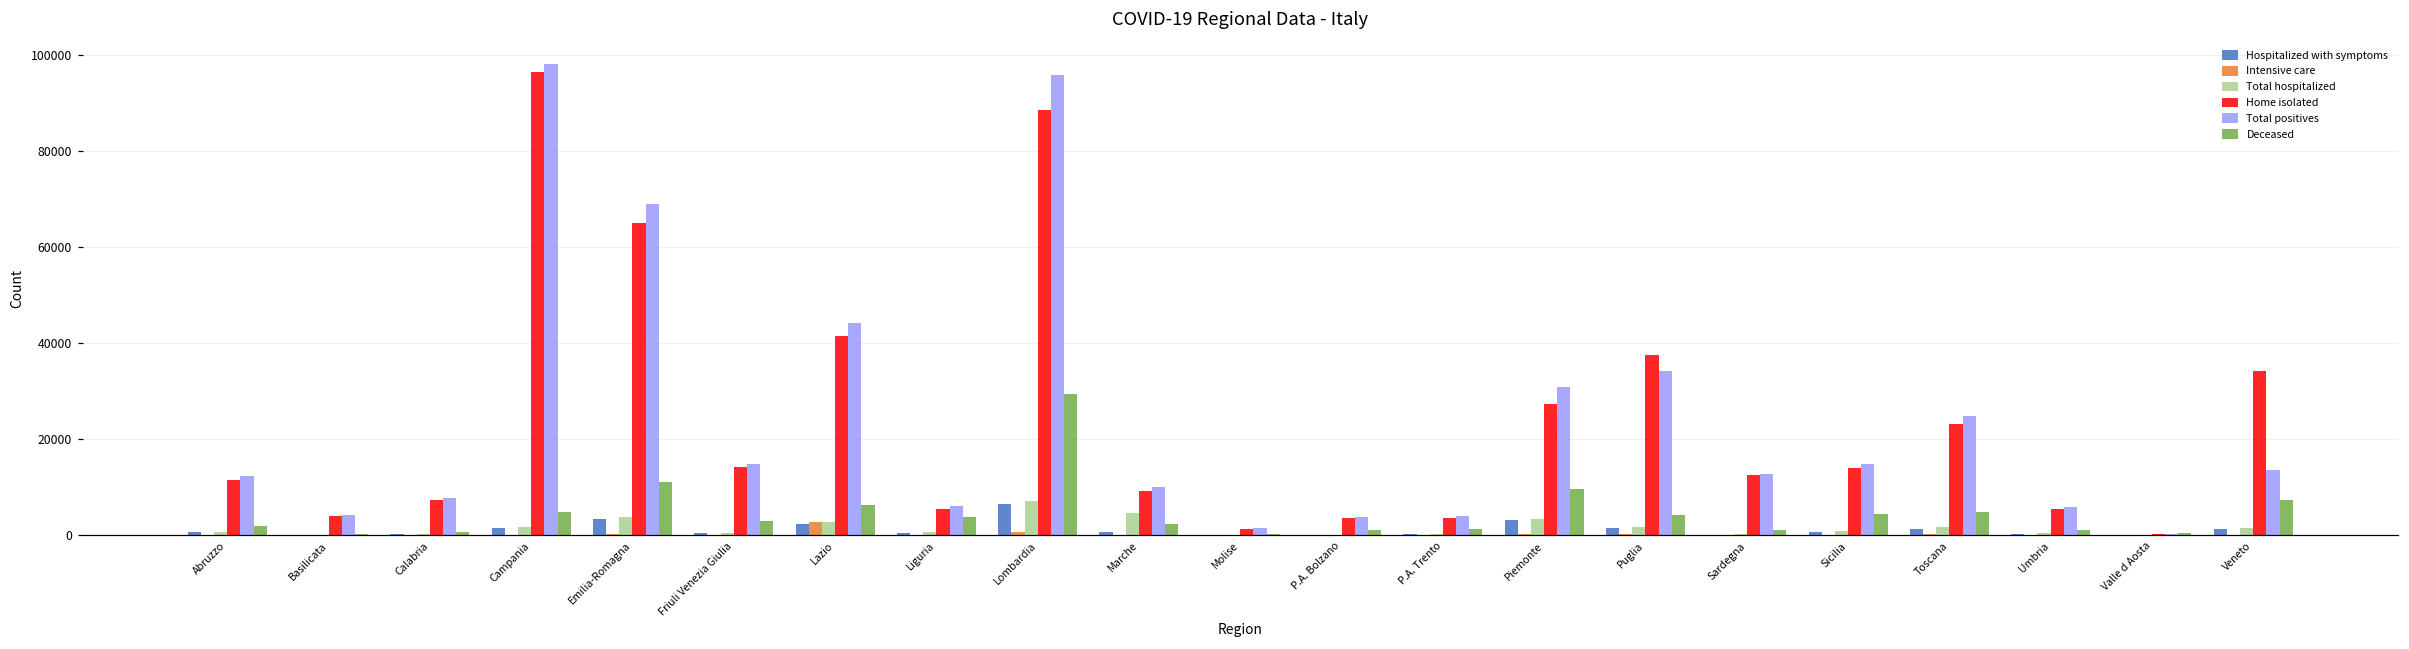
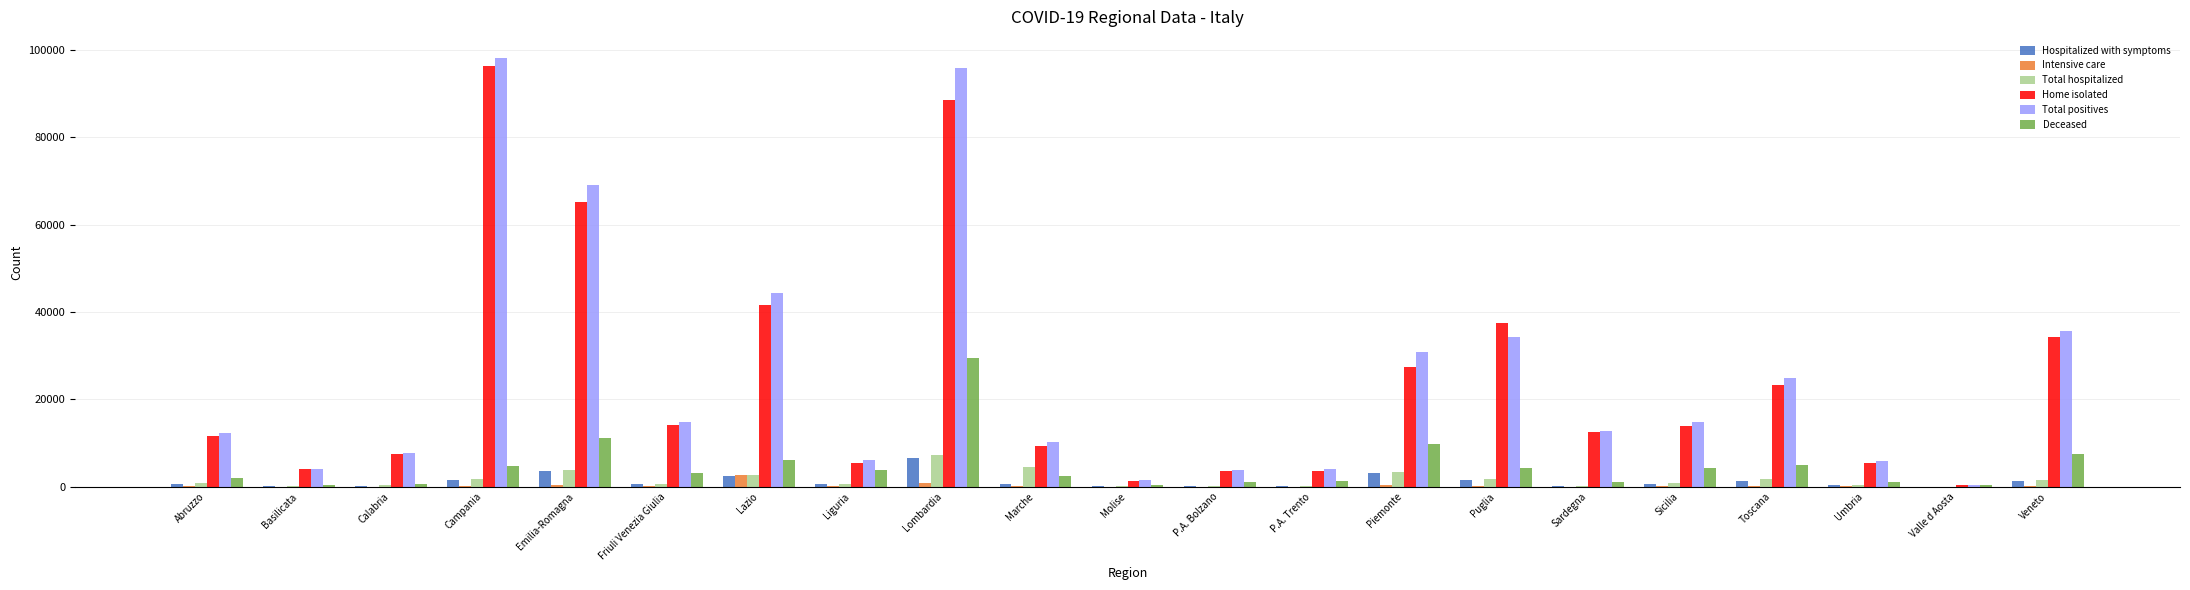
  {
    "Hospitalized with symptoms": {
      "Abruzzo": 1000,
      "Campania": 2000,
      "Emilia-Romagna": 4000,
      "Lazio": 2000,
      "Lombardia": 6000,
      "Marche": 1000,
      "Piemonte": 3000,
      "Puglia": 2000,
      "Sicilia": 1000,
      "Toscana": 1000,
      "Veneto": 1000
    },
    "Intensive care": {
      "Lazio": 3000,
      "Lombardia": 1000
    },
    "Total hospitalized": {
      "Abruzzo": 1000,
      "Campania": 2000,
      "Emilia-Romagna": 4000,
      "Friuli Venezia Giulia": 1000,
      "Lazio": 3000,
      "Liguria": 1000,
      "Lombardia": 7000,
      "Marche": 5000,
      "Piemonte": 3000,
      "Puglia": 2000,
      "Sicilia": 1000,
      "Toscana": 2000,
      "Veneto": 1000
    },
    "Home isolated": {
      "Abruzzo": 12000,
      "Basilicata": 4000,
      "Calabria": 7000,
      "Campania": 96000,
      "Emilia-Romagna": 65000,
      "Friuli Venezia Giulia": 14000,
      "Lazio": 42000,
      "Liguria": 5000,
      "Lombardia": 89000,
      "Marche": 9000,
      "Molise": 1000,
      "P.A. Bolzano": 4000,
      "P.A. Trento": 4000,
      "Piemonte": 27000,
      "Puglia": 37000,
      "Sardegna": 13000,
      "Sicilia": 14000,
      "Toscana": 23000,
      "Umbria": 5000,
      "Veneto": 34000
    },
    "Total positives": {
      "Abruzzo": 12000,
      "Basilicata": 4000,
      "Calabria": 8000,
      "Campania": 98000,
      "Emilia-Romagna": 69000,
      "Friuli Venezia Giulia": 15000,
      "Lazio": 44000,
      "Liguria": 6000,
      "Lombardia": 96000,
      "Marche": 10000,
      "Molise": 1000,
      "P.A. Bolzano": 4000,
      "P.A. Trento": 4000,
      "Piemonte": 31000,
      "Puglia": 34000,
      "Sardegna": 13000,
      "Sicilia": 15000,
      "Toscana": 25000,
      "Umbria": 6000,
-     "Veneto": 14000
+     "Veneto": 36000
    },
    "Deceased": {
      "Abruzzo": 2000,
      "Calabria": 1000,
      "Campania": 5000,
      "Emilia-Romagna": 11000,
      "Friuli Venezia Giulia": 3000,
      "Lazio": 6000,
      "Liguria": 4000,
      "Lombardia": 29000,
      "Marche": 2000,
      "P.A. Bolzano": 1000,
      "P.A. Trento": 1000,
      "Piemonte": 10000,
      "Puglia": 4000,
      "Sardegna": 1000,
      "Sicilia": 4000,
      "Toscana": 5000,
      "Umbria": 1000,
      "Veneto": 7000
    }
  }
